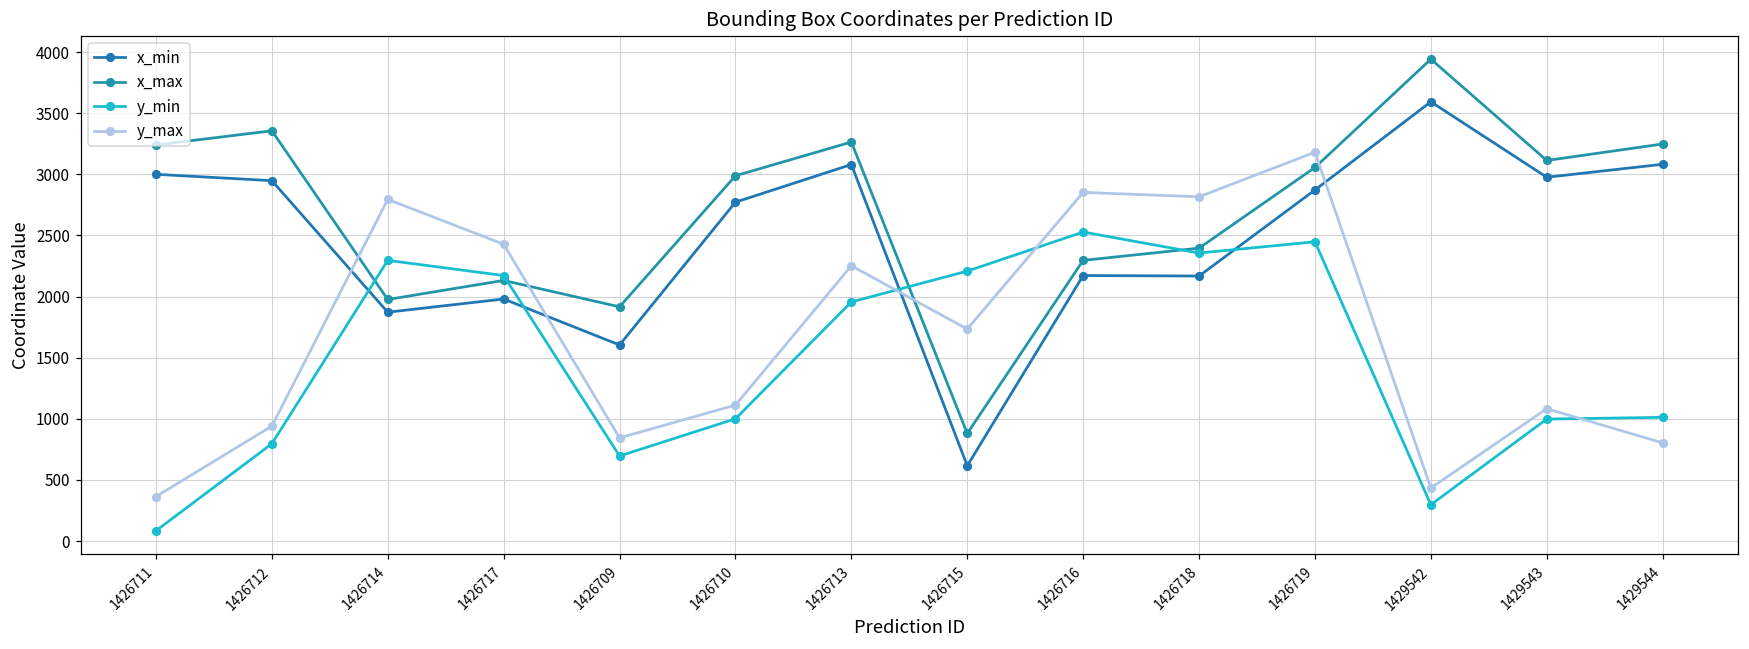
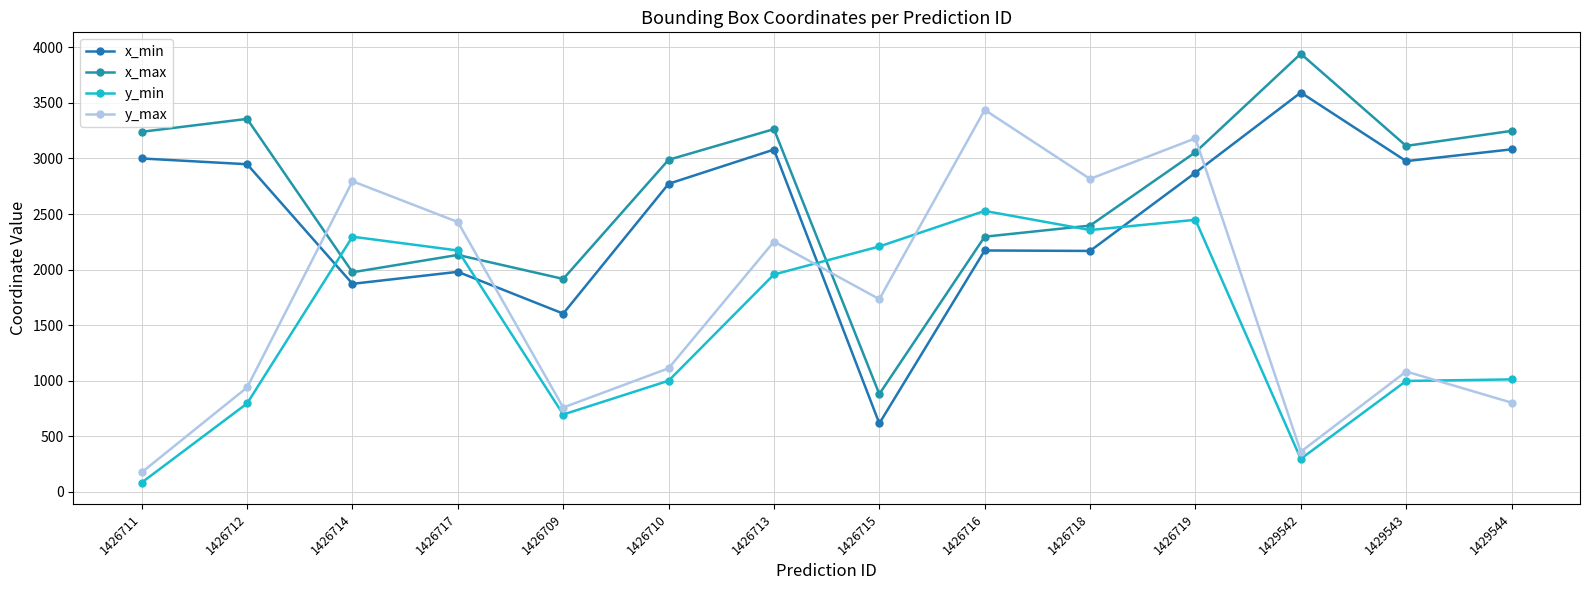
  {
    "y_max": {
-     "1426711": 360,
+     "1426711": 180,
      "1426712": 940,
      "1426714": 2800,
      "1426717": 2430,
-     "1426709": 840,
+     "1426709": 760,
      "1426710": 1110,
      "1426713": 2250,
      "1426715": 1730,
-     "1426716": 2850,
+     "1426716": 3440,
      "1426718": 2820,
      "1426719": 3180,
-     "1429542": 430,
+     "1429542": 360,
      "1429543": 1080,
      "1429544": 800
    }
  }
